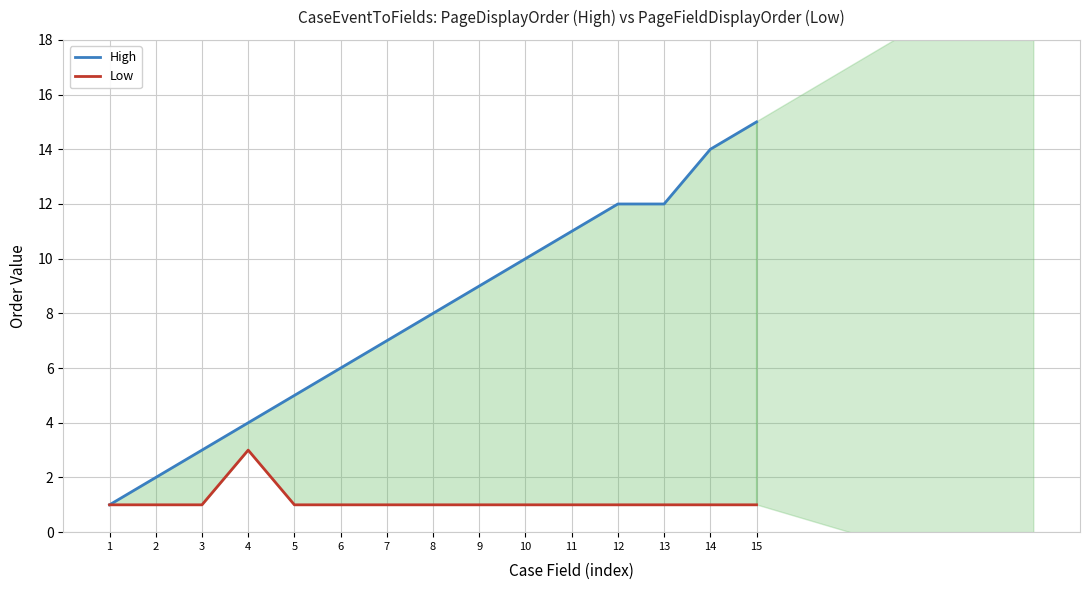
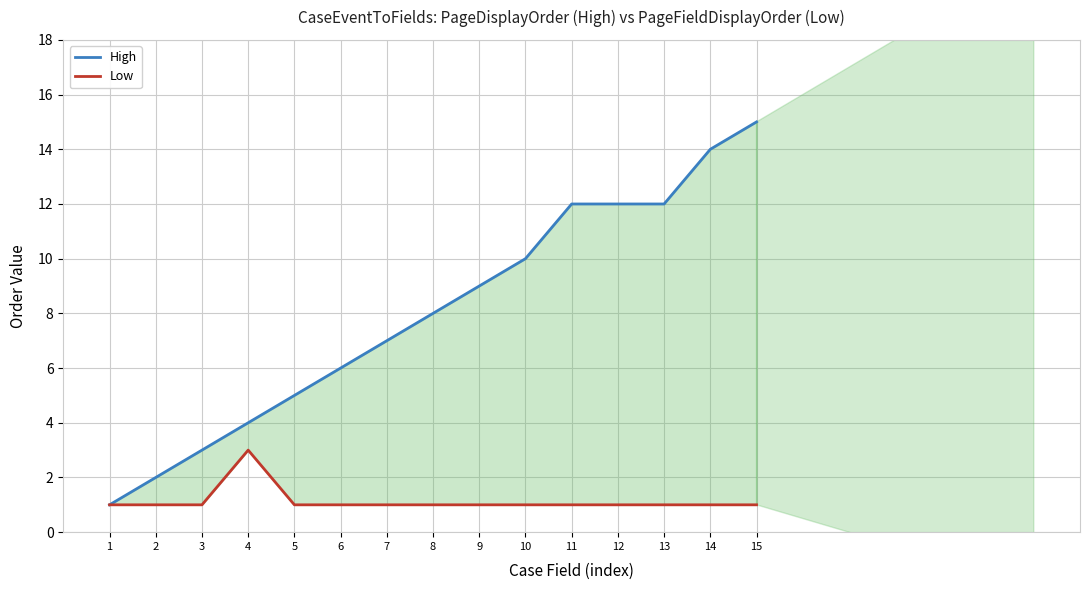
  {
    "High": {
      "2": 2,
      "3": 3,
      "4": 4,
      "5": 5,
      "6": 6,
      "7": 7,
      "8": 8,
      "9": 9,
      "10": 10,
-     "11": 11,
+     "11": 12,
      "12": 12,
      "13": 12,
      "14": 14
    },
    "Low": {
      "2": 1,
      "3": 1,
      "4": 3,
      "5": 1,
      "6": 1,
      "7": 1,
      "8": 1,
      "9": 1,
      "10": 1,
      "11": 1,
      "12": 1,
      "13": 1,
      "14": 1,
      "15": 1
    }
  }
